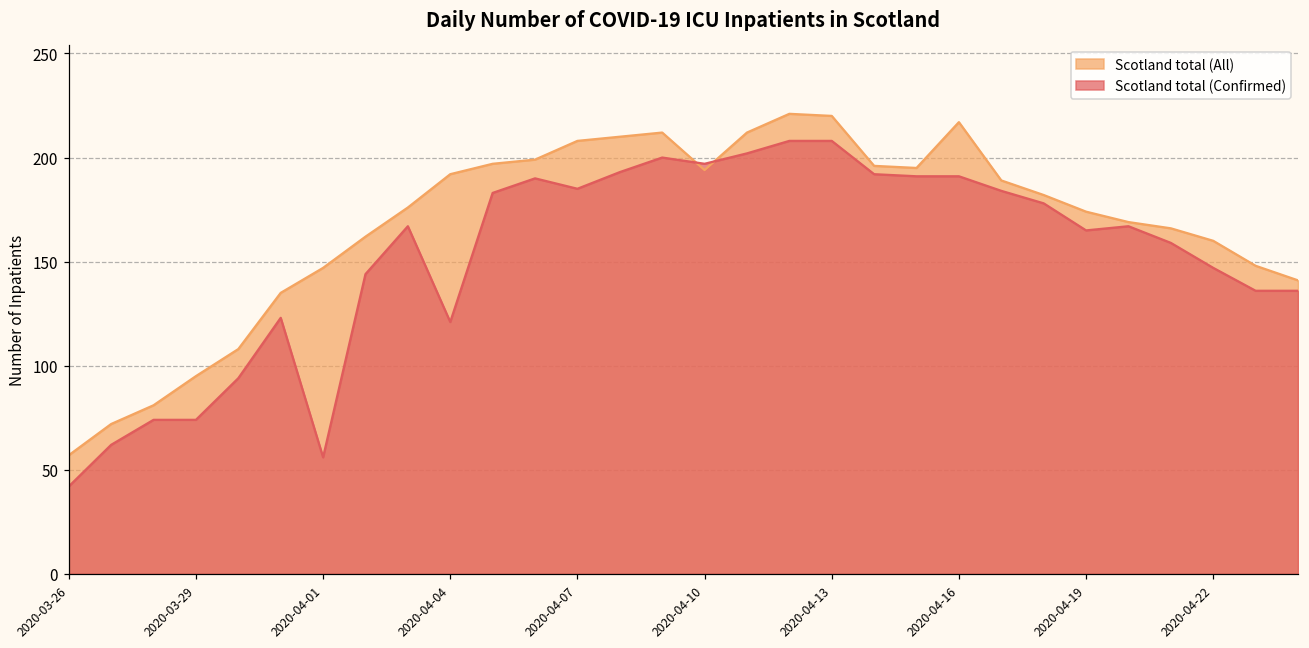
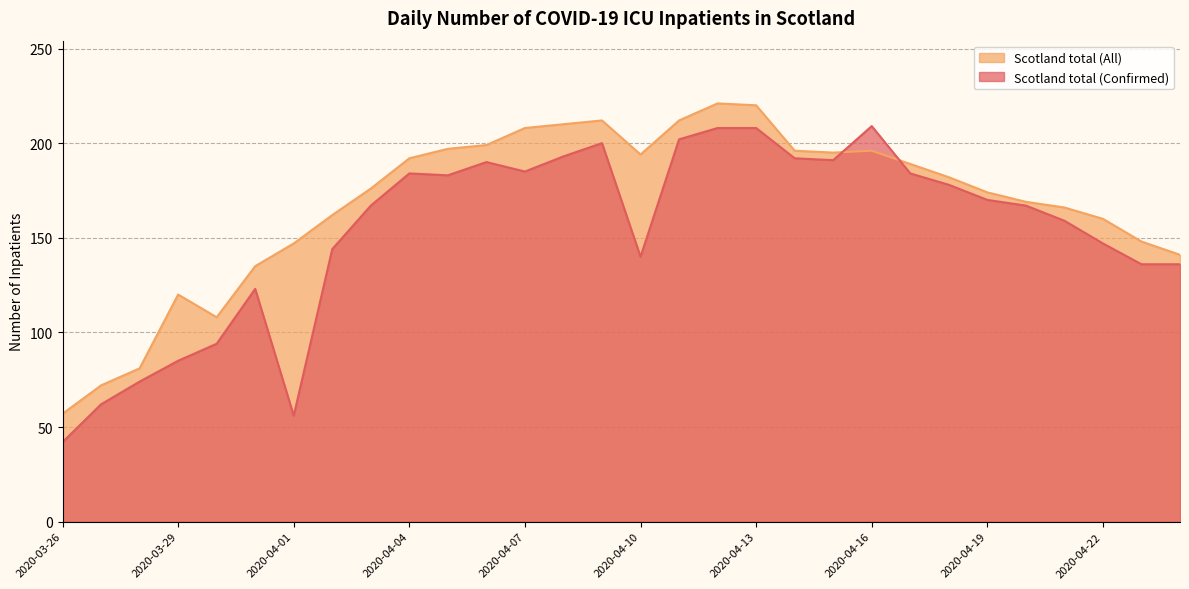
  {
    "Scotland total (All)": {
      "2020-03-26": 57,
-     "2020-03-29": 95,
+     "2020-03-29": 120,
      "2020-04-01": 147,
      "2020-04-04": 192,
      "2020-04-07": 208,
      "2020-04-10": 194,
      "2020-04-13": 220,
-     "2020-04-16": 217,
+     "2020-04-16": 196,
      "2020-04-19": 174,
      "2020-04-22": 160
    },
    "Scotland total (Confirmed)": {
      "2020-03-26": 42,
-     "2020-03-29": 74,
+     "2020-03-29": 85,
      "2020-04-01": 56,
-     "2020-04-04": 121,
+     "2020-04-04": 184,
      "2020-04-07": 185,
-     "2020-04-10": 197,
+     "2020-04-10": 140,
      "2020-04-13": 208,
-     "2020-04-16": 191,
-     "2020-04-19": 165,
+     "2020-04-16": 209,
+     "2020-04-19": 170,
      "2020-04-22": 147
    }
  }
